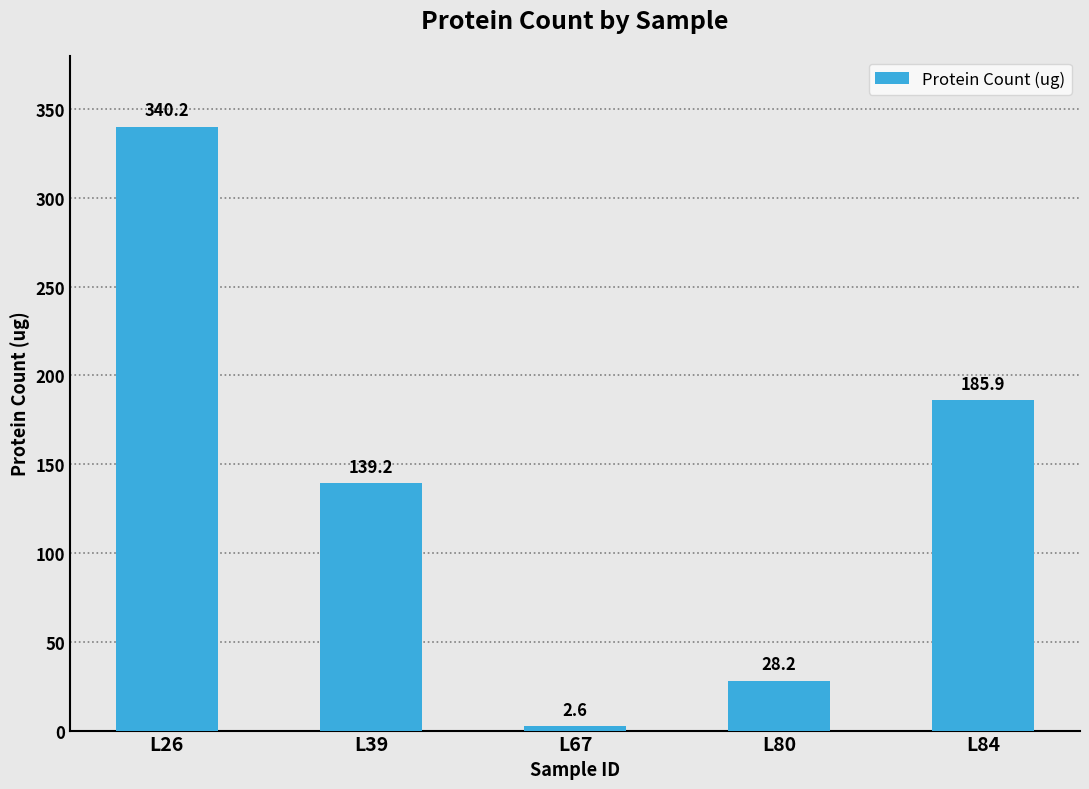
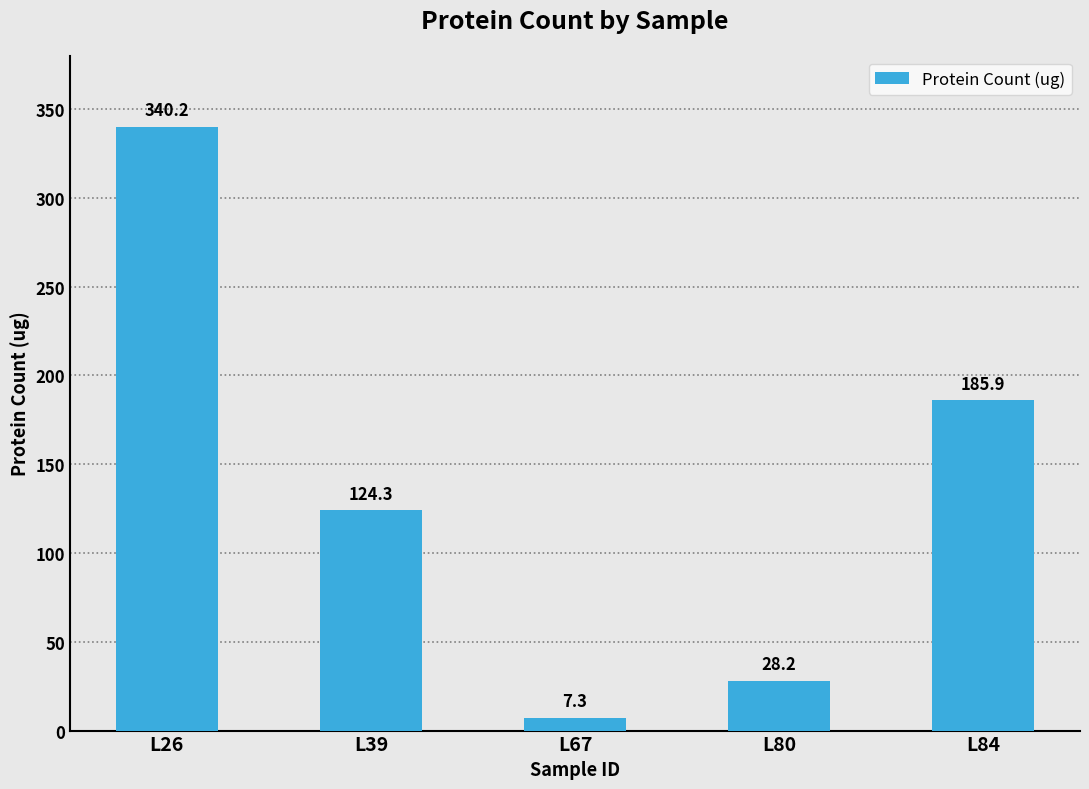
  {
    "L26": 340.2,
-   "L39": 139.2,
-   "L67": 2.6,
+   "L39": 124.3,
+   "L67": 7.3,
    "L80": 28.2,
    "L84": 185.9
  }
